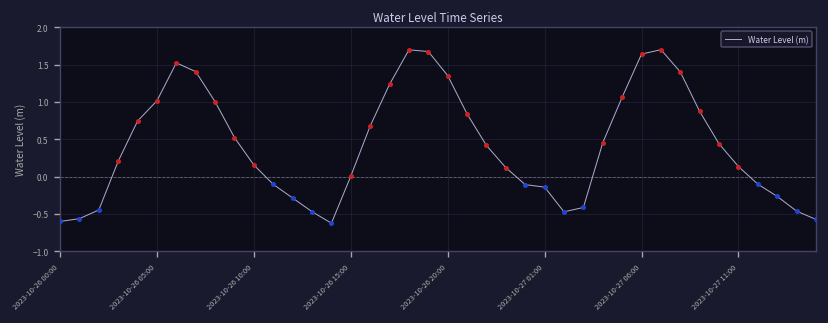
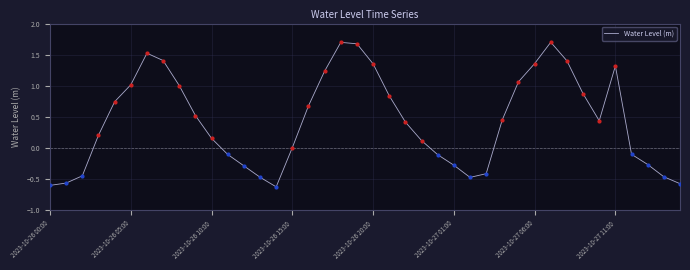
  {
    "Water Level (m)": {
-     "2023-10-27 01:00": -0.1,
-     "2023-10-27 06:00": 1.6,
-     "2023-10-27 11:00": 0.1
+     "2023-10-27 01:00": -0.3,
+     "2023-10-27 06:00": 1.4,
+     "2023-10-27 11:00": 1.3
    }
  }
